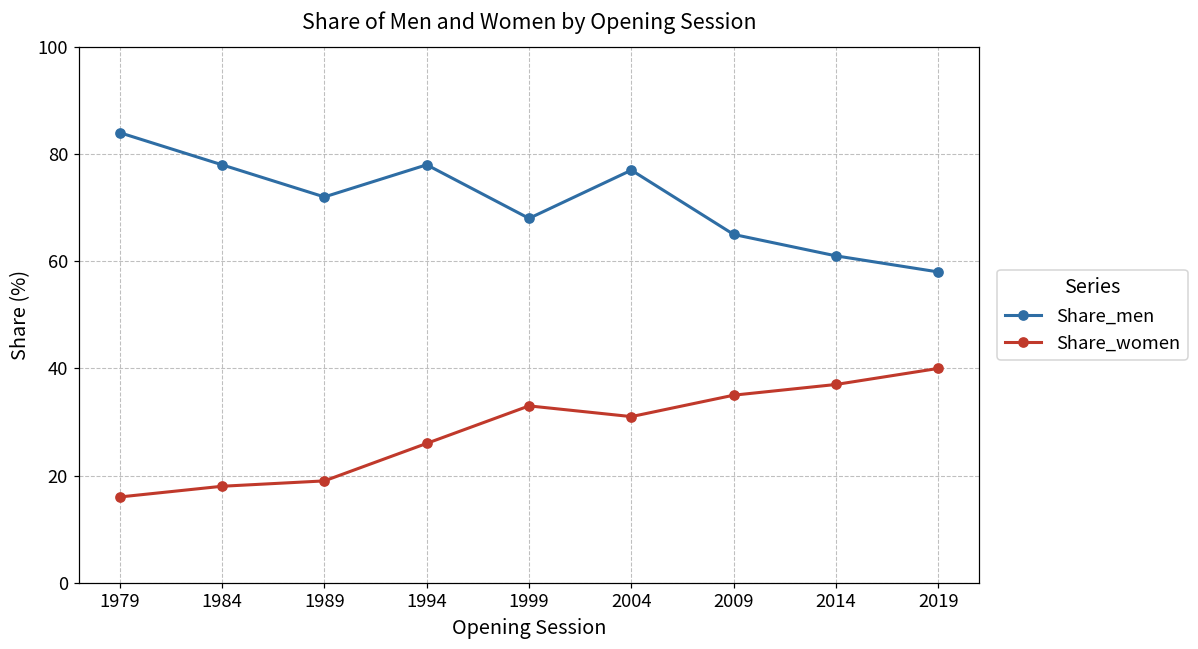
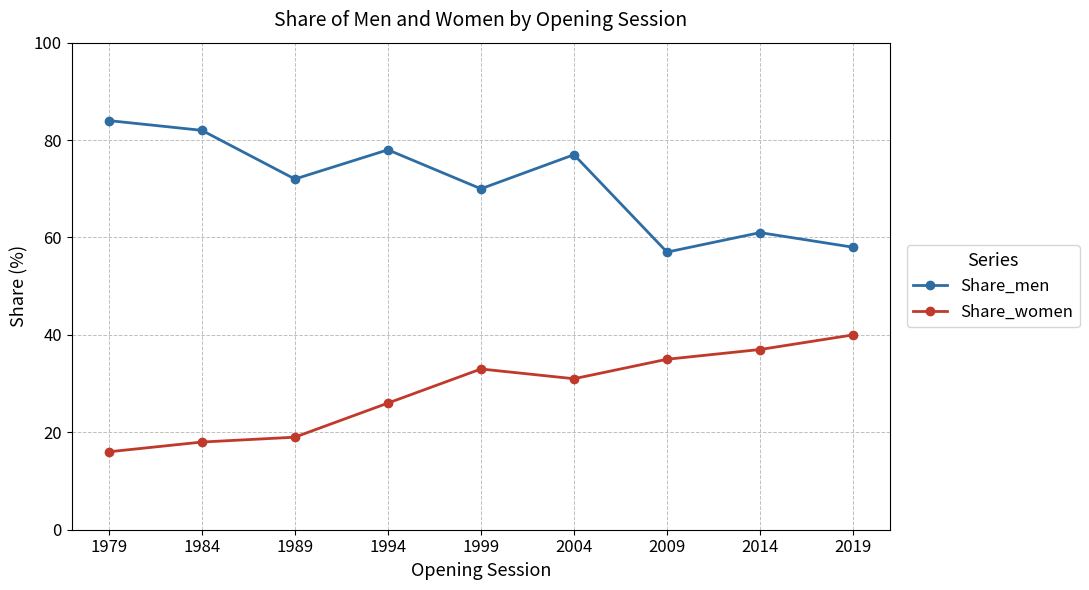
  {
    "Share_men": {
      "1979": 84,
-     "1984": 78,
+     "1984": 82,
      "1989": 72,
      "1994": 78,
-     "1999": 68,
+     "1999": 70,
      "2004": 77,
-     "2009": 65,
+     "2009": 57,
      "2014": 61,
      "2019": 58
    },
    "Share_women": {
      "1979": 16,
      "1984": 18,
      "1989": 19,
      "1994": 26,
      "1999": 33,
      "2004": 31,
      "2009": 35,
      "2014": 37,
      "2019": 40
    }
  }
